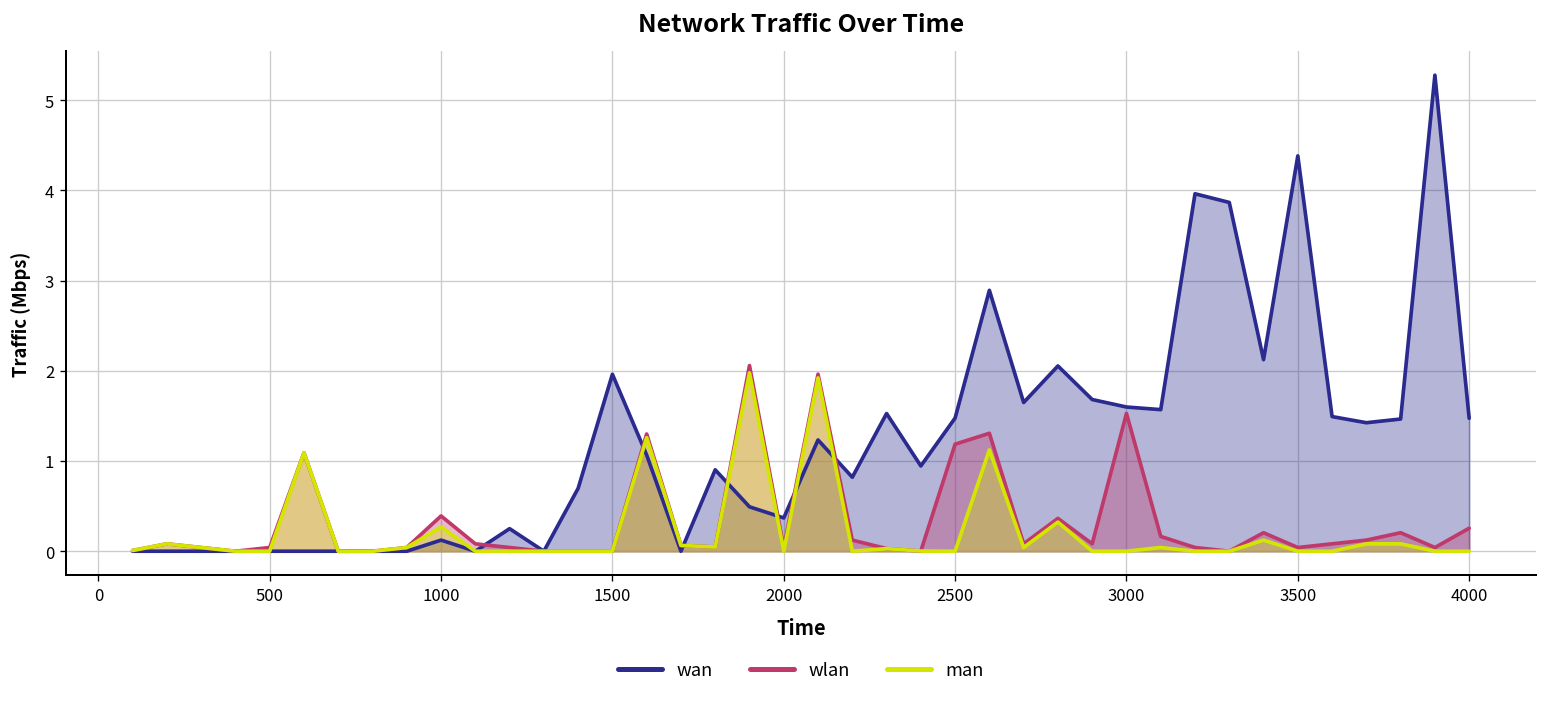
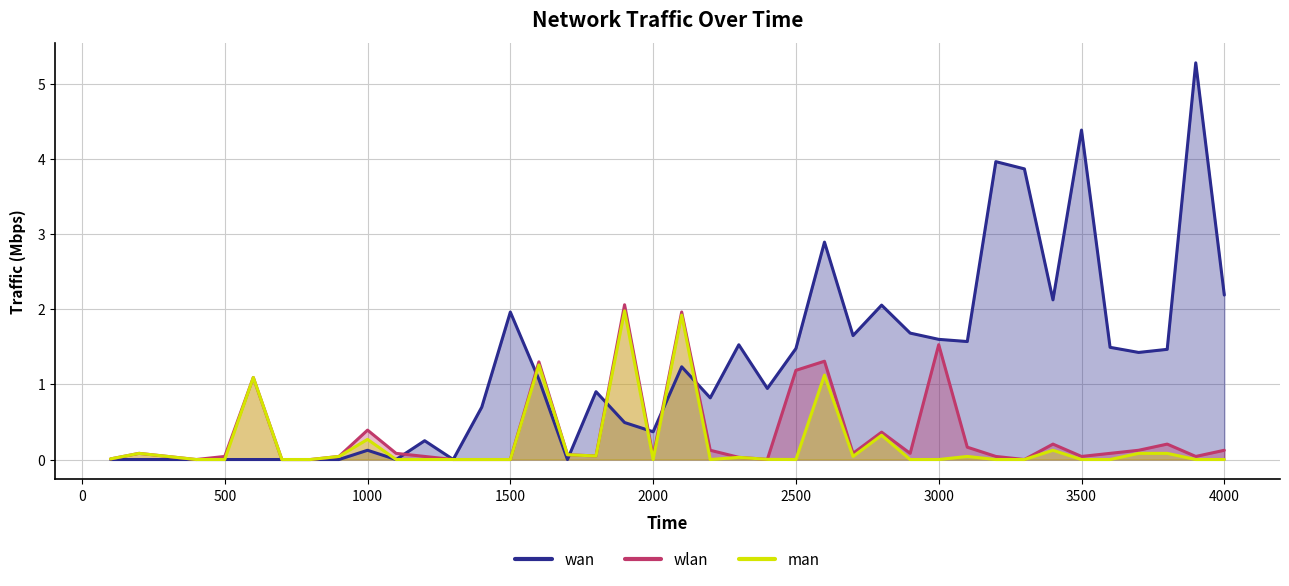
  {
    "wan": {
      "1000": 0.1,
      "1500": 2.0,
      "2000": 0.4,
      "2500": 1.5,
      "3000": 1.6,
      "3500": 4.4,
-     "4000": 1.5
+     "4000": 2.2
    },
    "wlan": {
      "500": 0.0,
      "1000": 0.4,
      "2000": 0.0,
      "2500": 1.2,
      "3000": 1.5,
      "3500": 0.0,
-     "4000": 0.3
+     "4000": 0.1
    },
    "man": {
      "1000": 0.3,
      "2000": 0.0,
      "2500": 0.0,
      "3000": 0.0,
      "3500": 0.0,
      "4000": 0.0
    }
  }
